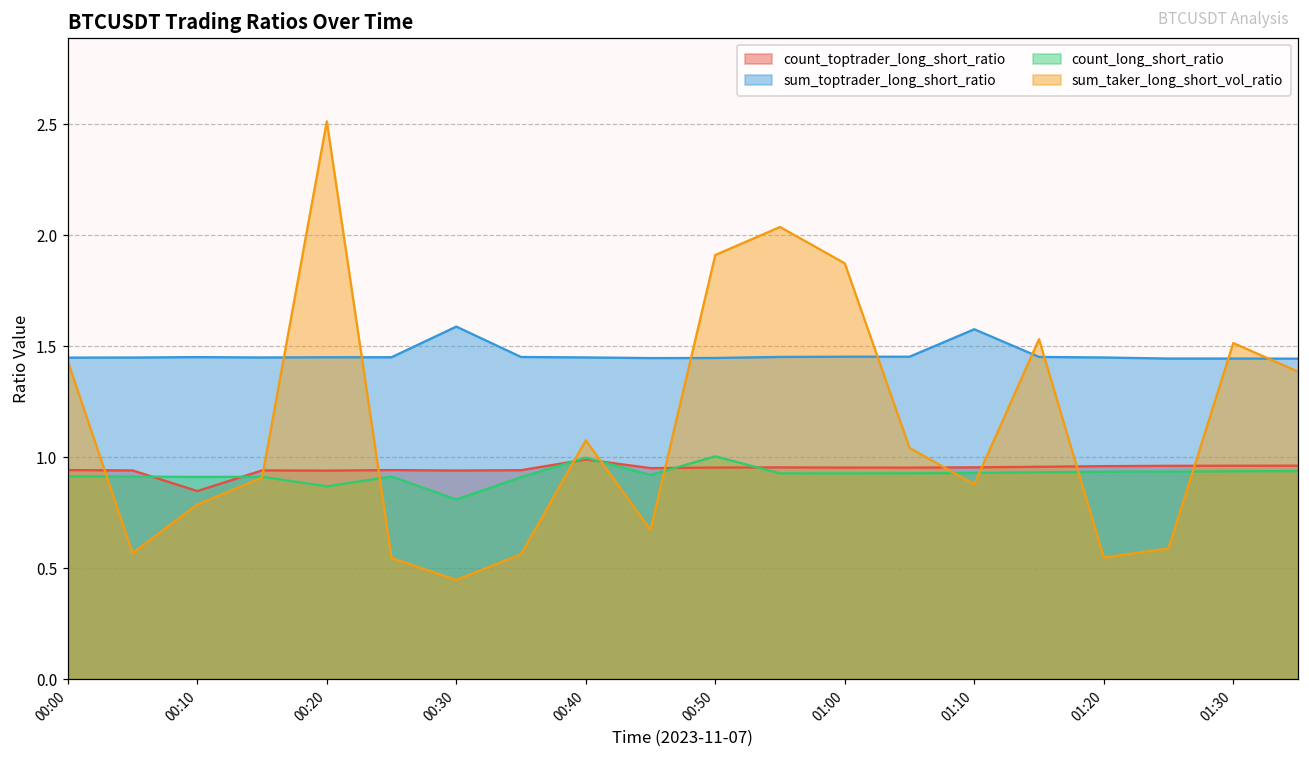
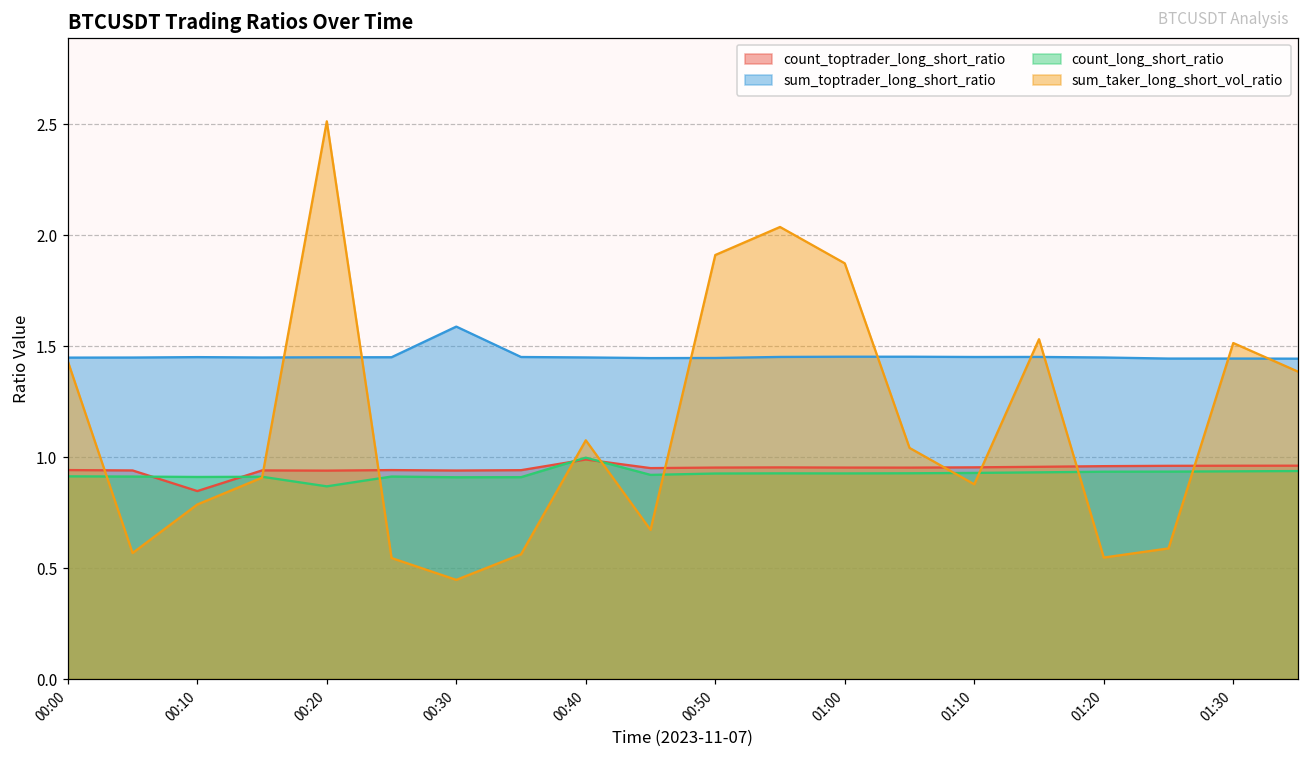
  {
    "count_toptrader_long_short_ratio": {
      "00:00": 0.94,
      "00:10": 0.85,
      "00:20": 0.94,
      "00:30": 0.94,
      "00:50": 0.95,
      "01:00": 0.95,
      "01:10": 0.95,
      "01:20": 0.96,
      "01:30": 0.96
    },
    "sum_toptrader_long_short_ratio": {
      "00:00": 1.45,
      "00:10": 1.45,
      "00:20": 1.45,
      "00:30": 1.59,
      "00:40": 1.45,
      "00:50": 1.45,
      "01:00": 1.45,
-     "01:10": 1.58,
+     "01:10": 1.45,
      "01:20": 1.45,
      "01:30": 1.44
    },
    "count_long_short_ratio": {
      "00:00": 0.91,
      "00:10": 0.91,
      "00:20": 0.87,
-     "00:30": 0.81,
-     "00:50": 1.00,
+     "00:30": 0.91,
+     "00:50": 0.93,
      "01:00": 0.93,
      "01:10": 0.93,
      "01:20": 0.93,
      "01:30": 0.94
    },
    "sum_taker_long_short_vol_ratio": {
      "00:00": 1.43,
      "00:10": 0.79,
      "00:20": 2.51,
      "00:30": 0.45,
      "00:40": 1.08,
      "00:50": 1.91,
      "01:00": 1.87,
      "01:10": 0.88,
      "01:20": 0.55,
      "01:30": 1.51
    }
  }
